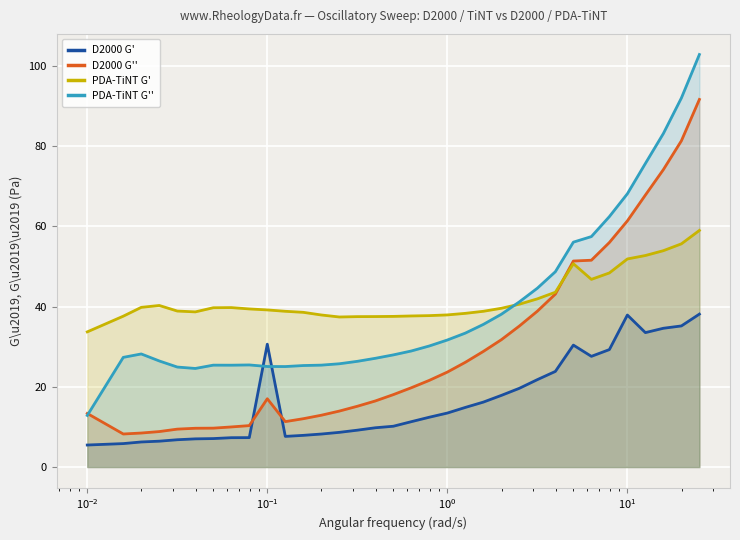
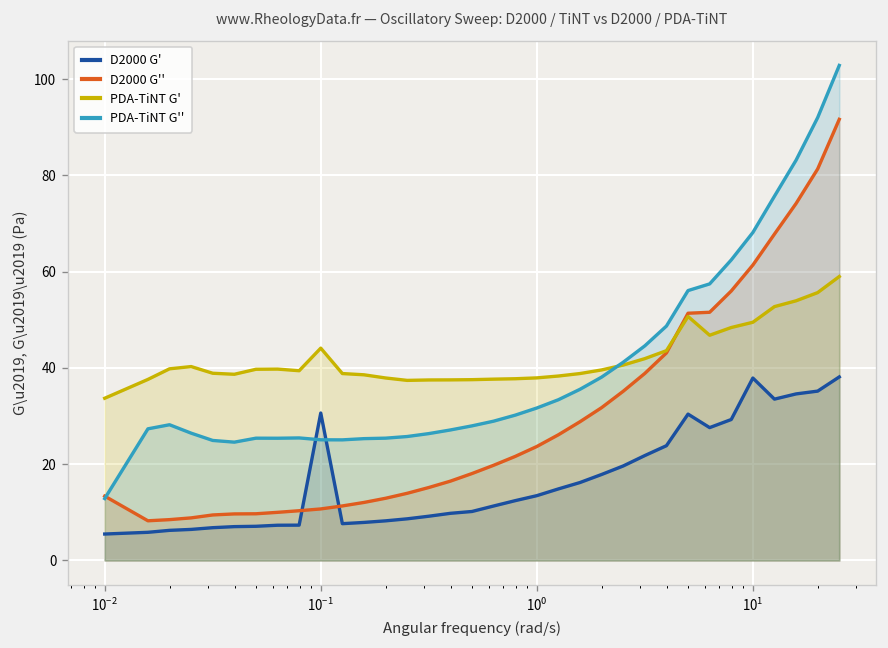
  {
    "D2000 G'": {
      "10^-2": 5,
      "10^-1": 31,
      "10^0": 13,
      "10^1": 38
    },
    "D2000 G''": {
-     "10^-1": 17,
+     "10^-1": 11,
      "10^0": 24,
      "10^1": 61
    },
    "PDA-TiNT G'": {
      "10^-2": 34,
-     "10^-1": 39,
+     "10^-1": 44,
      "10^0": 38,
-     "10^1": 52
+     "10^1": 49
    },
    "PDA-TiNT G''": {
      "10^-1": 25,
      "10^0": 32,
      "10^1": 68
    }
  }
